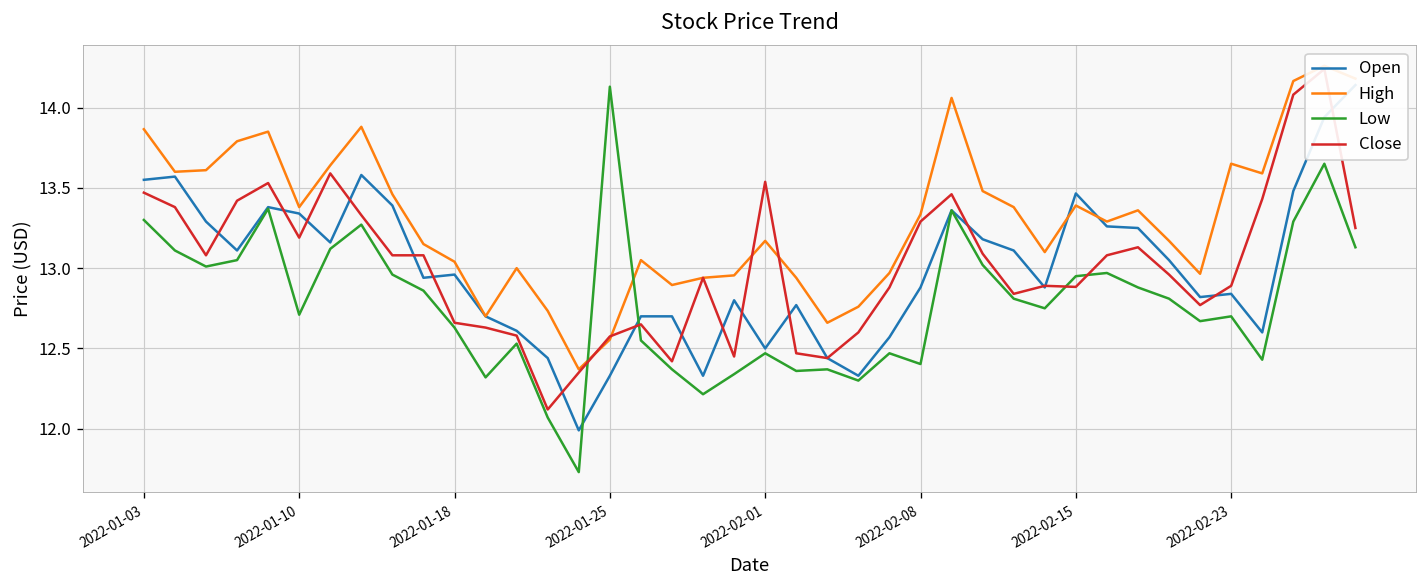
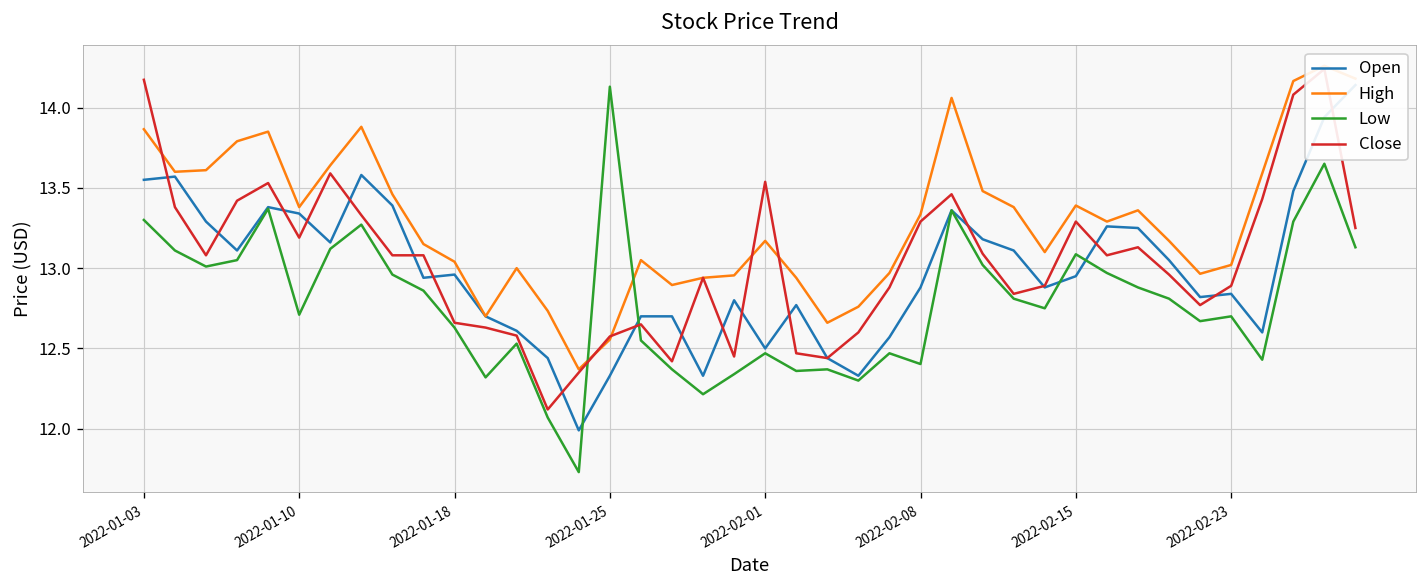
  {
    "Open": {
      "2022-01-03": 13.55,
      "2022-01-10": 13.34,
      "2022-01-18": 12.96,
      "2022-01-25": 12.33,
      "2022-02-01": 12.50,
      "2022-02-08": 12.88,
-     "2022-02-15": 13.47,
+     "2022-02-15": 12.95,
      "2022-02-23": 12.84
    },
    "High": {
      "2022-01-03": 13.86,
      "2022-01-10": 13.38,
      "2022-01-18": 13.04,
      "2022-01-25": 12.56,
      "2022-02-01": 13.17,
      "2022-02-08": 13.34,
      "2022-02-15": 13.39,
-     "2022-02-23": 13.65
+     "2022-02-23": 13.02
    },
    "Low": {
      "2022-01-03": 13.30,
      "2022-01-10": 12.71,
      "2022-01-18": 12.63,
      "2022-01-25": 14.13,
      "2022-02-01": 12.47,
      "2022-02-08": 12.40,
-     "2022-02-15": 12.95,
+     "2022-02-15": 13.09,
      "2022-02-23": 12.70
    },
    "Close": {
-     "2022-01-03": 13.47,
+     "2022-01-03": 14.17,
      "2022-01-10": 13.19,
      "2022-01-18": 12.66,
      "2022-01-25": 12.57,
      "2022-02-01": 13.54,
      "2022-02-08": 13.29,
-     "2022-02-15": 12.88,
+     "2022-02-15": 13.29,
      "2022-02-23": 12.89
    }
  }
